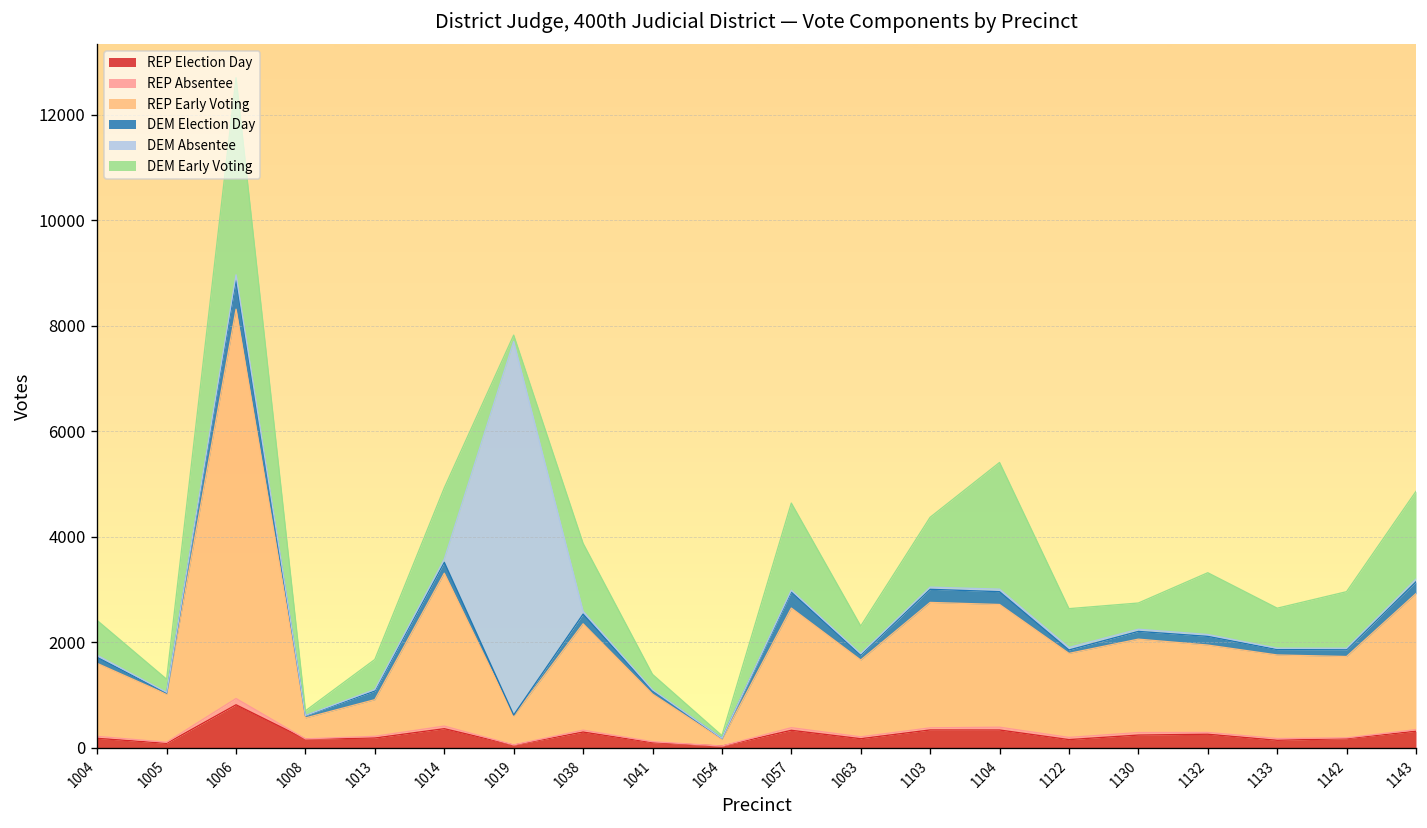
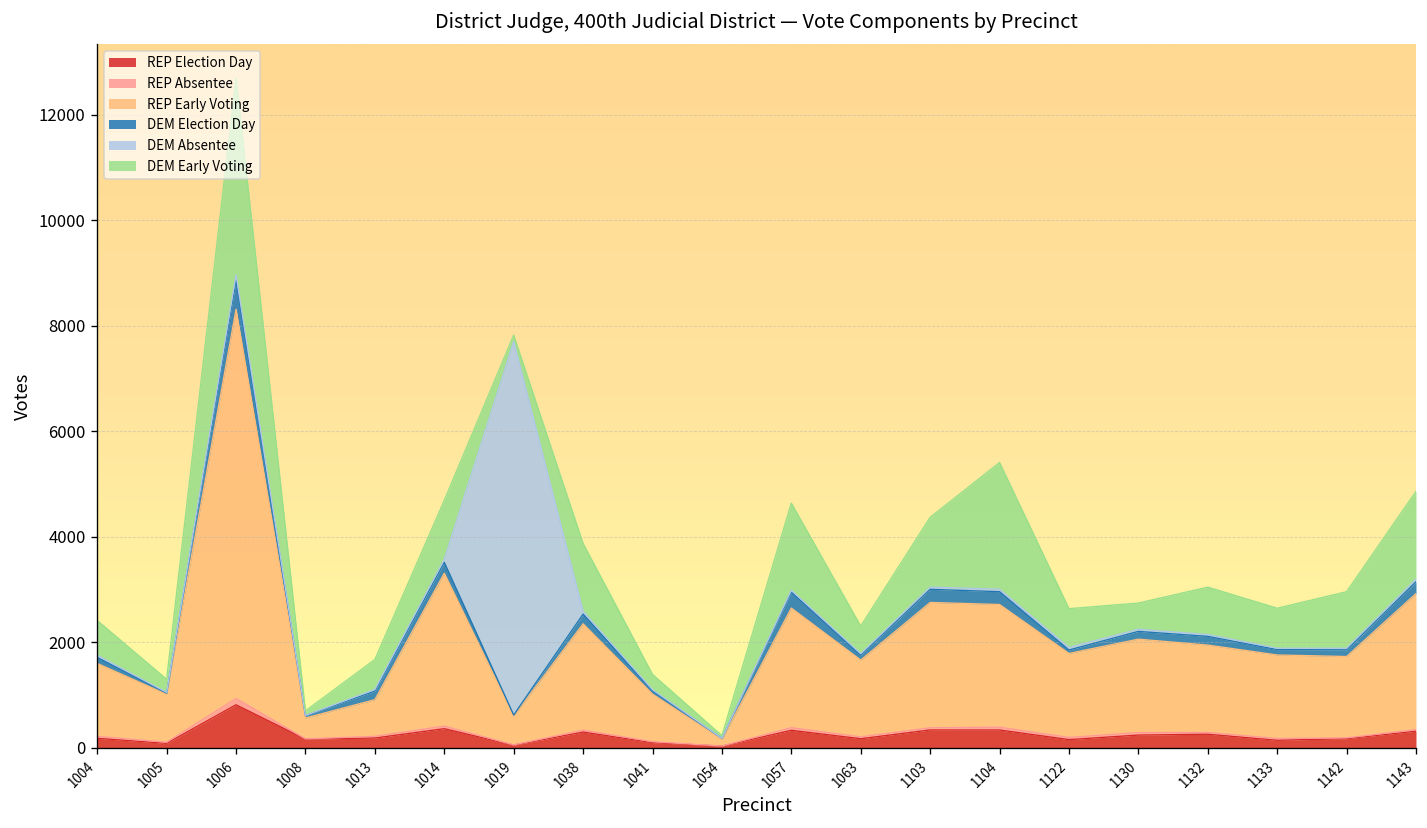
  {
    "REP Election Day": {
      "1006": 800
    },
    "DEM Election Day": {
      "1006": 600,
      "1014": 200
    },
    "DEM Absentee": {
      "1006": 100,
      "1014": 100,
      "1019": 7100
    },
    "DEM Early Voting": {
      "1004": 700,
      "1005": 200,
      "1008": 100,
      "1013": 600,
-     "1014": 1400,
+     "1014": 1100,
      "1019": 100,
      "1038": 1300,
      "1041": 300,
      "1057": 1700,
      "1063": 500,
      "1103": 1300,
      "1104": 2400,
      "1122": 700,
      "1130": 500,
-     "1132": 1200,
+     "1132": 900,
      "1133": 800,
      "1142": 1100,
      "1143": 1700
    }
  }
